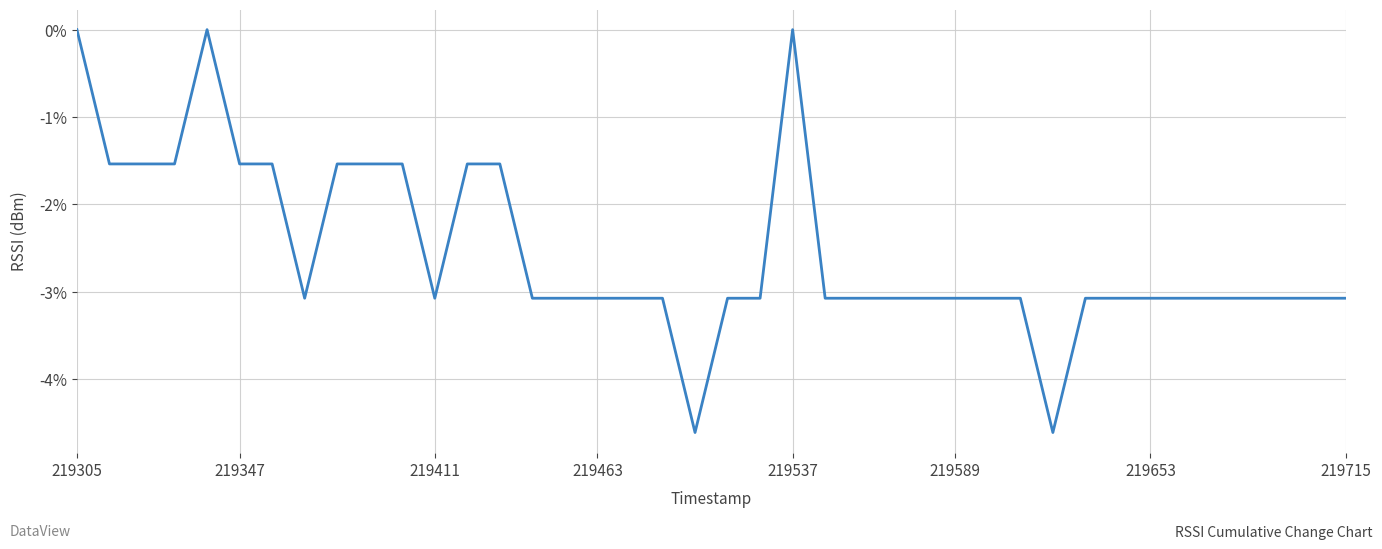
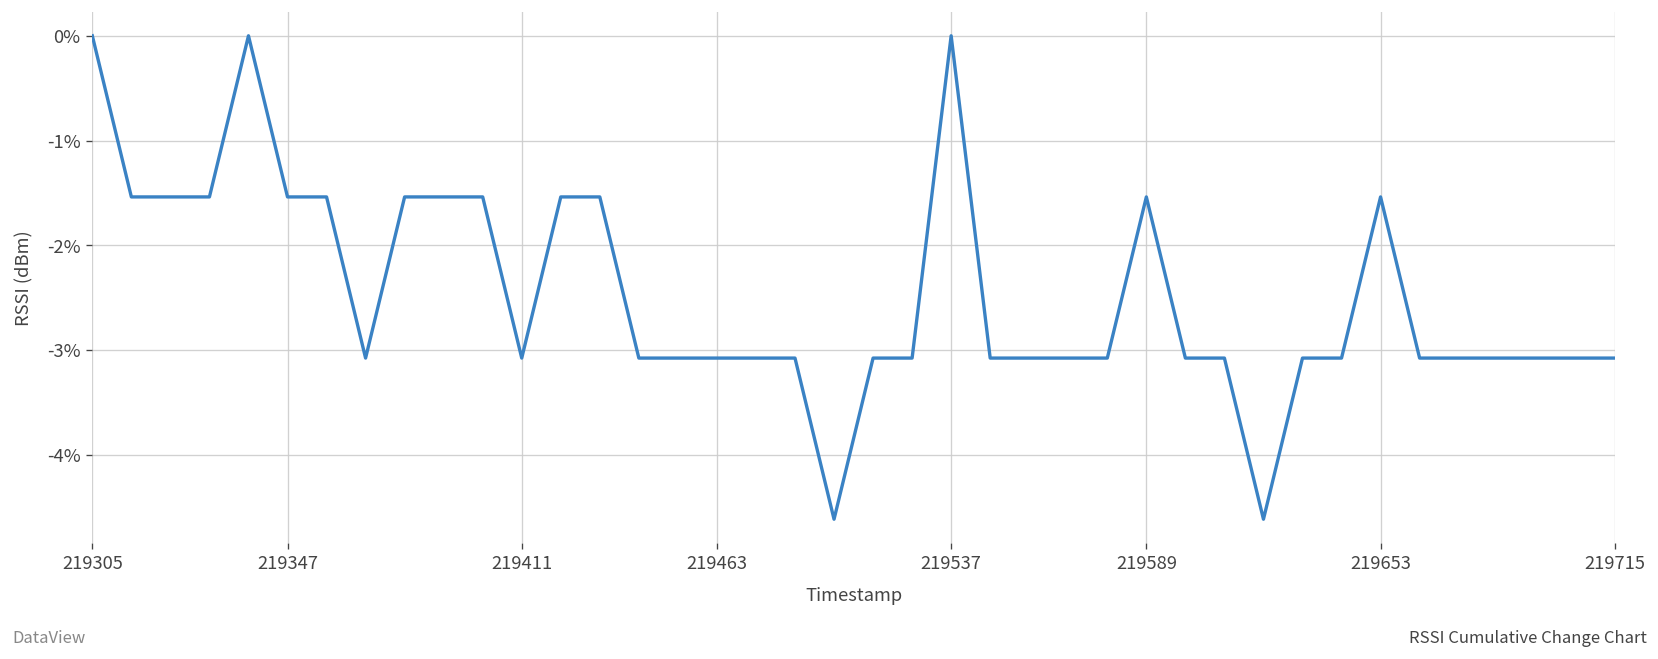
  {
    "219305": "0.0%",
    "219347": "-1.5%",
    "219411": "-3.1%",
    "219463": "-3.1%",
    "219537": "0.0%",
-   "219589": "-3.1%",
-   "219653": "-3.1%",
+   "219589": "-1.5%",
+   "219653": "-1.5%",
    "219715": "-3.1%"
  }
